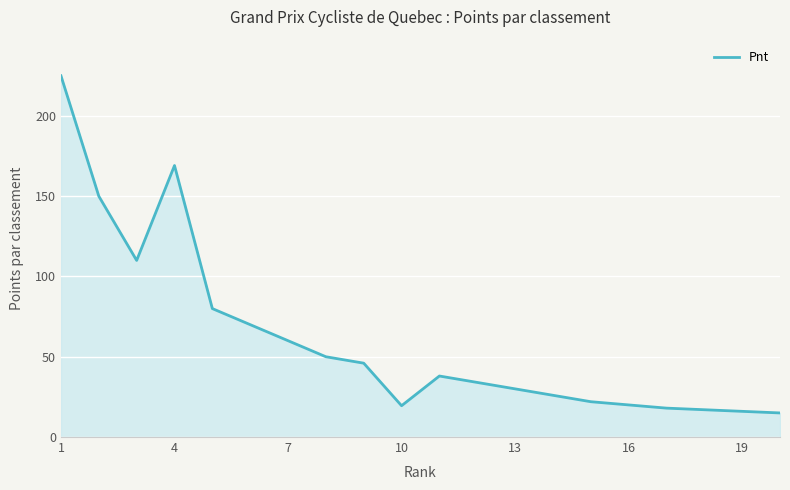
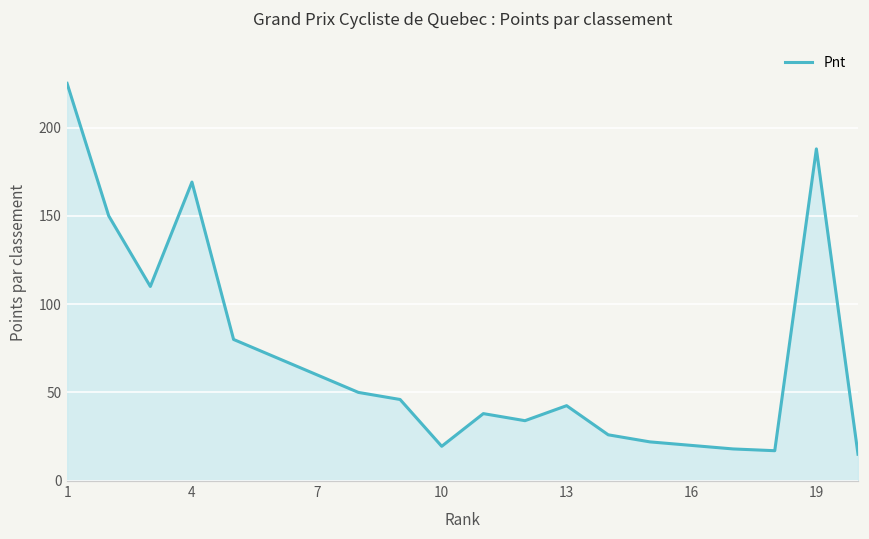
  {
    "1": 225,
    "4": 169,
    "7": 60,
    "10": 20,
-   "13": 30,
+   "13": 43,
    "16": 20,
-   "19": 16
+   "19": 188
  }
